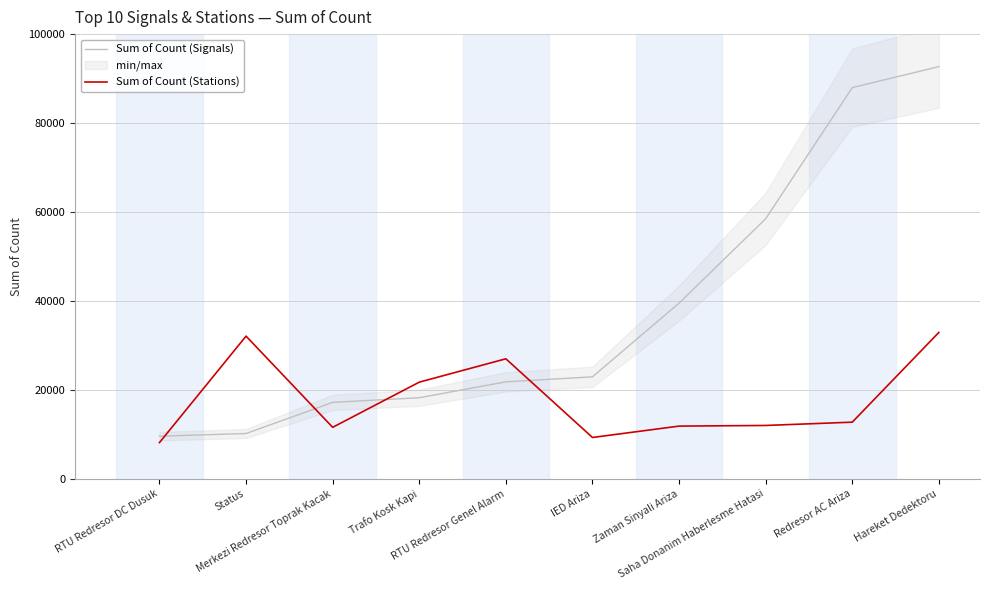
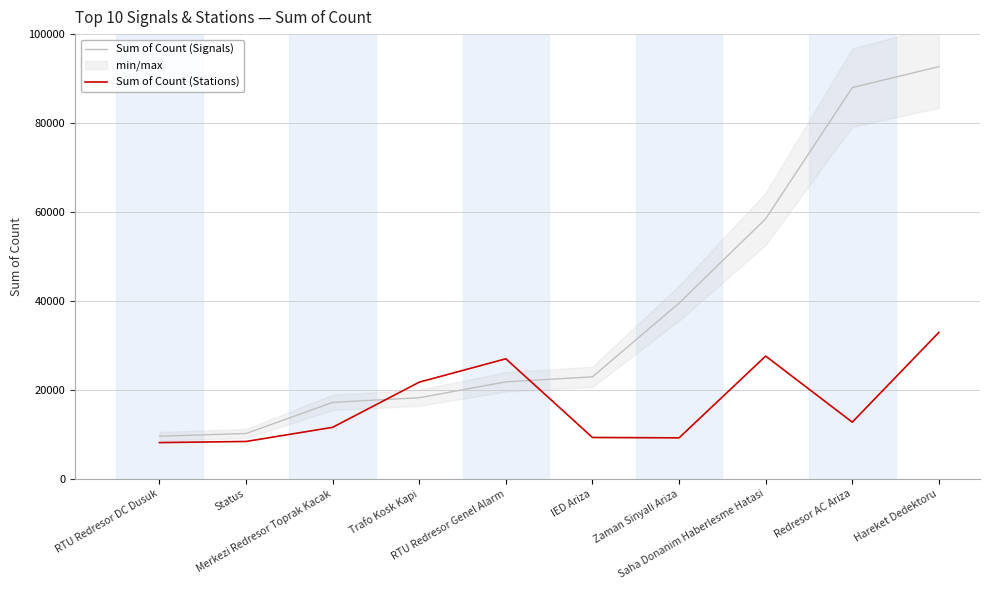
  {
    "Sum of Count (Stations)": {
      "RTU Redresor DC Dusuk": 8000,
-     "Status": 32000,
+     "Status": 8000,
      "Merkezi Redresor Toprak Kacak": 12000,
      "Trafo Kosk Kapi": 22000,
      "RTU Redresor Genel Alarm": 27000,
      "IED Ariza": 9000,
-     "Zaman Sinyali Ariza": 12000,
-     "Saha Donanim Haberlesme Hatasi": 12000,
+     "Zaman Sinyali Ariza": 9000,
+     "Saha Donanim Haberlesme Hatasi": 28000,
      "Redresor AC Ariza": 13000,
      "Hareket Dedektoru": 33000
    }
  }
